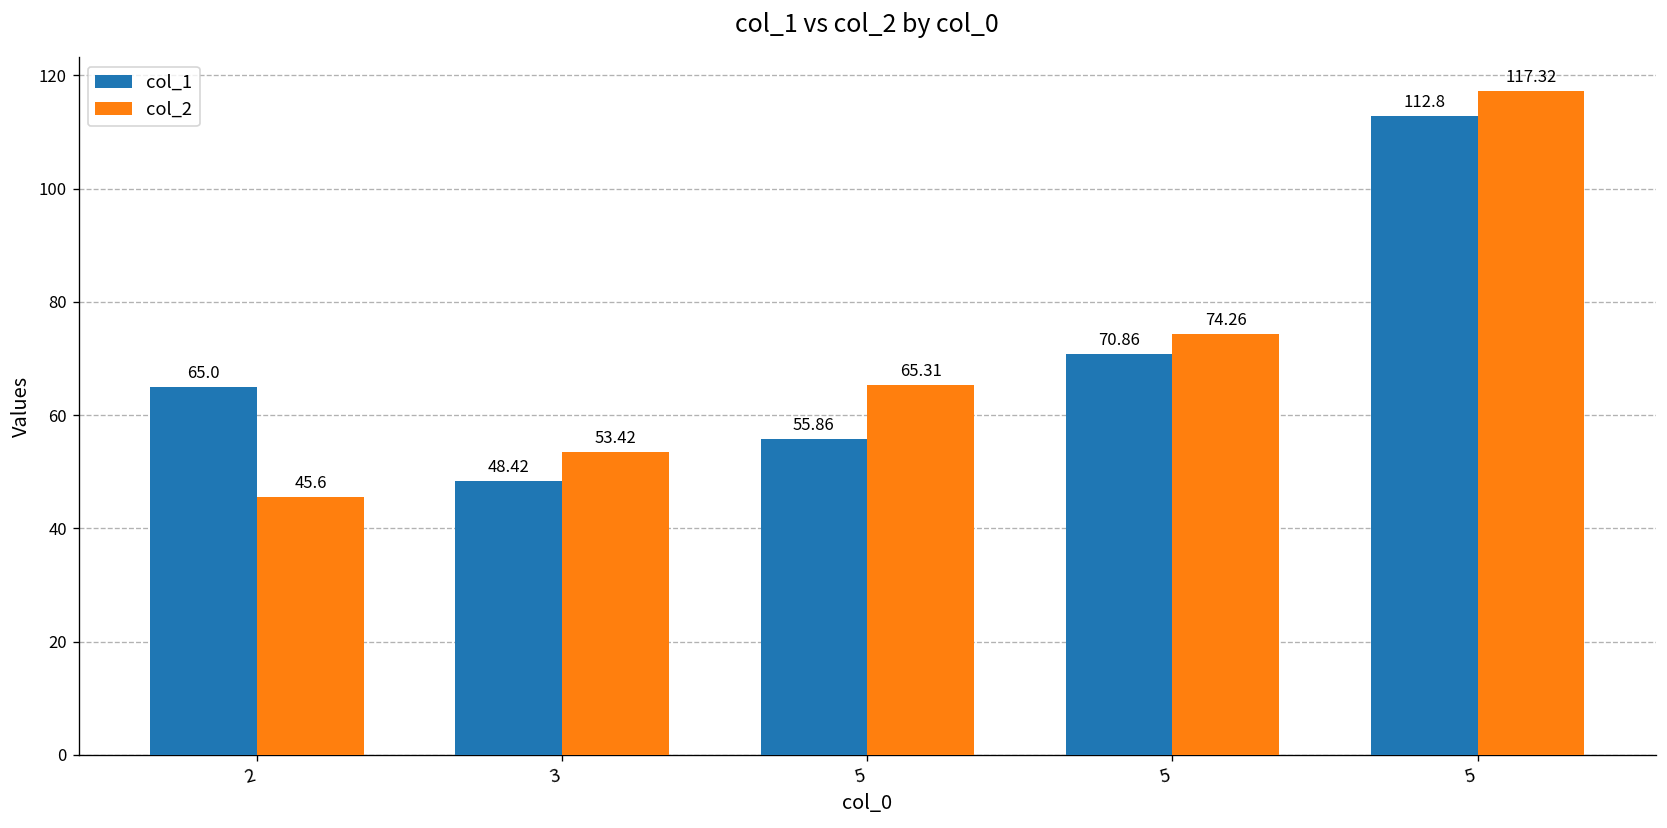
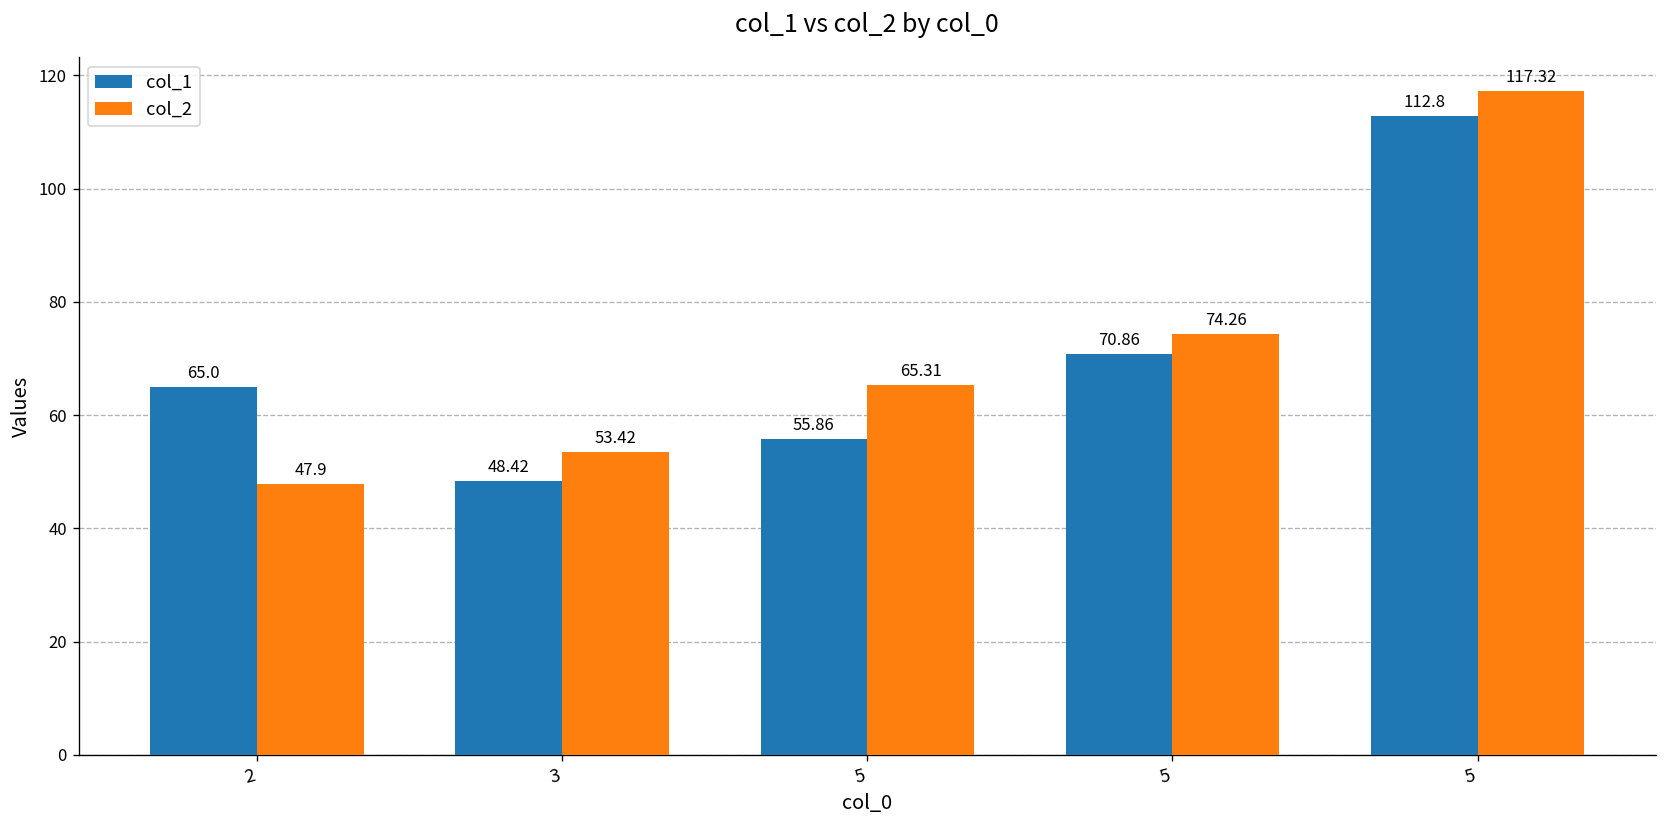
  {
    "col_1": {
      "2": 65.0,
      "3": 48.42
    },
    "col_2": {
-     "2": 45.6,
+     "2": 47.9,
      "3": 53.42
    }
  }
